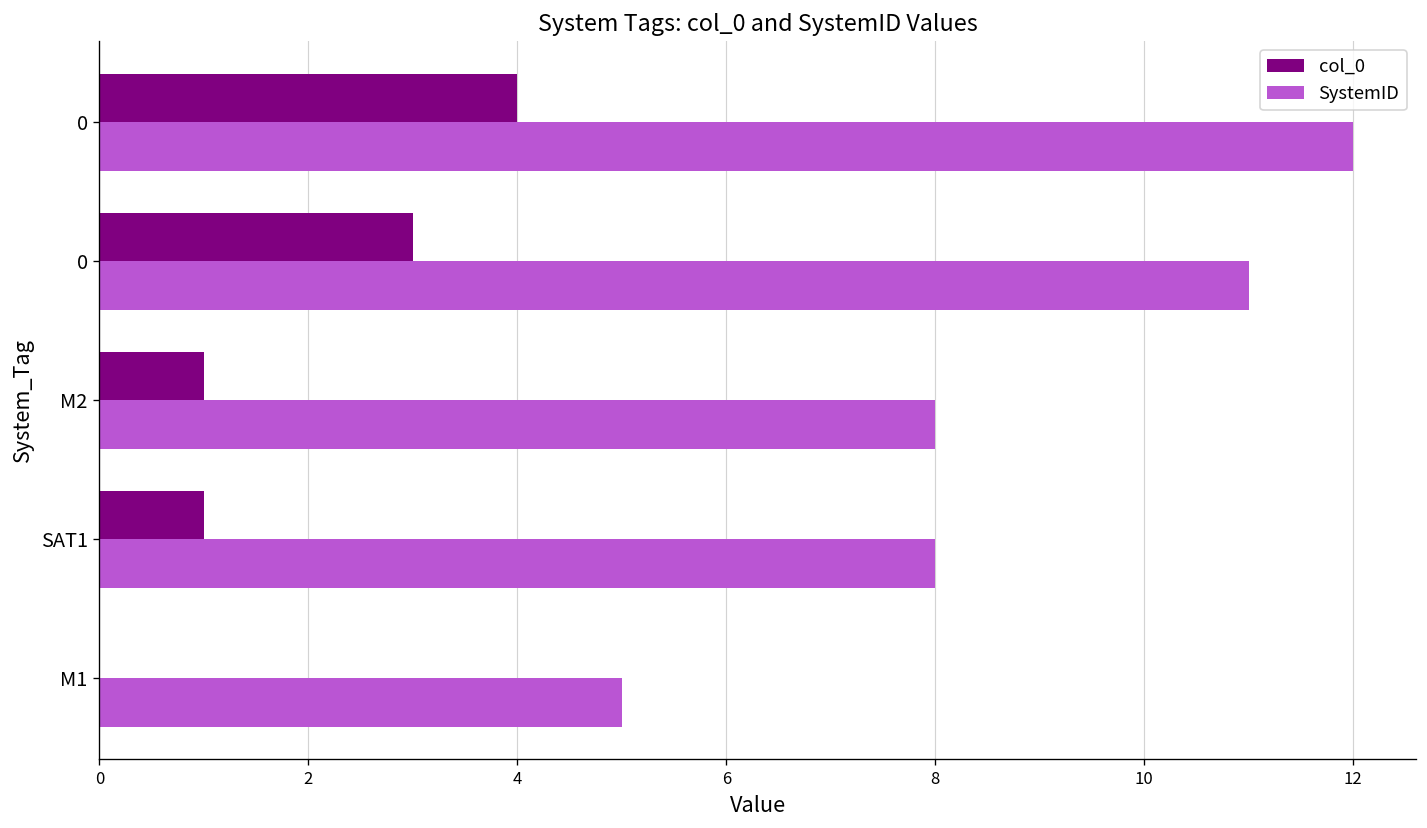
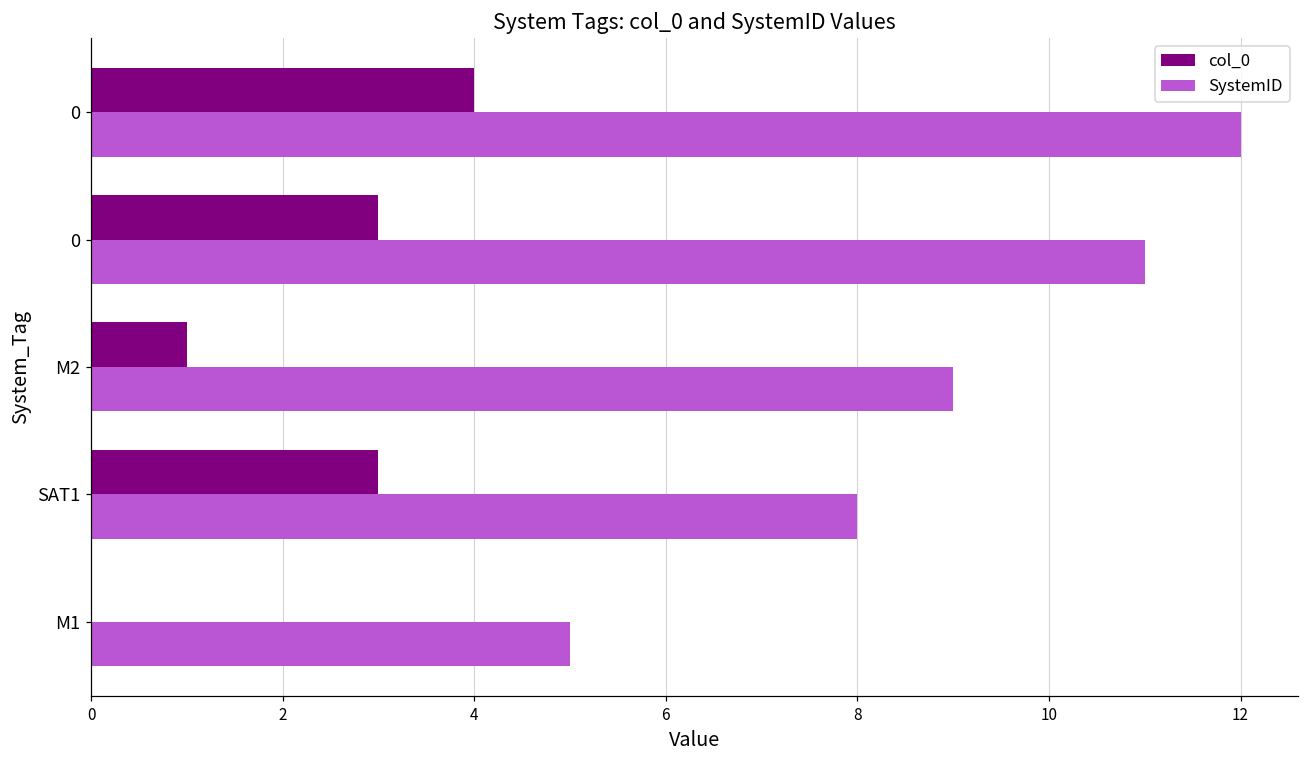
  {
    "col_0": {
      "M2": 1,
-     "SAT1": 1,
+     "SAT1": 3,
      "M1": 0
    },
    "SystemID": {
-     "M2": 8,
+     "M2": 9,
      "SAT1": 8,
      "M1": 5
    }
  }
